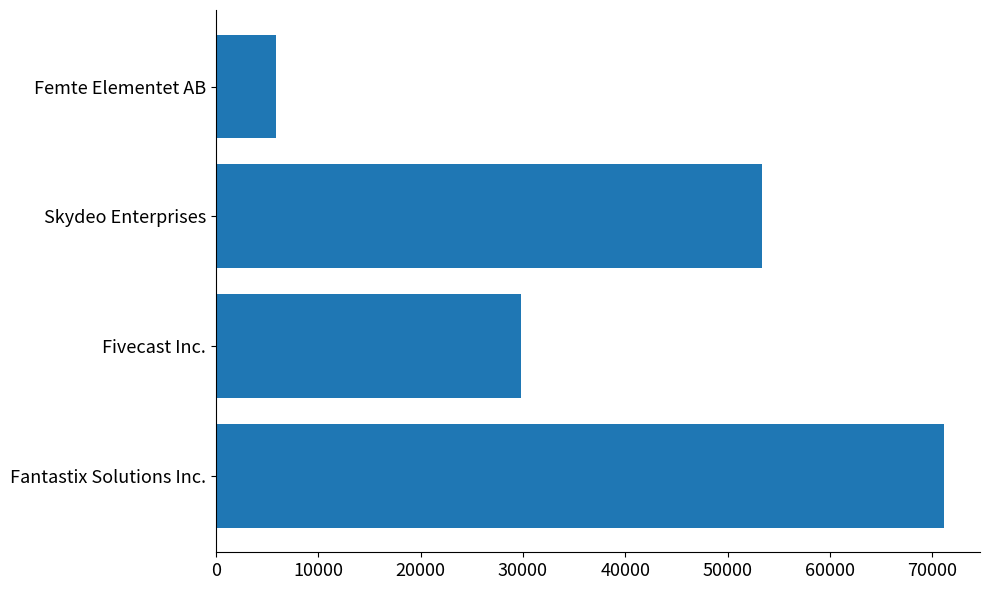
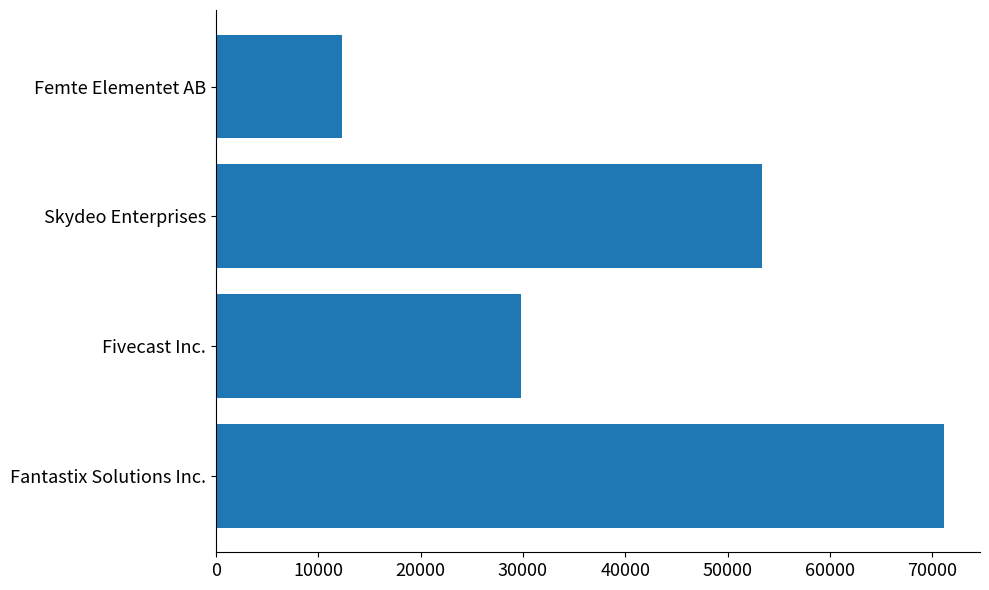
  {
-   "Femte Elementet AB": 5800,
+   "Femte Elementet AB": 12300,
    "Skydeo Enterprises": 53300,
    "Fivecast Inc.": 29800,
    "Fantastix Solutions Inc.": 71100
  }
